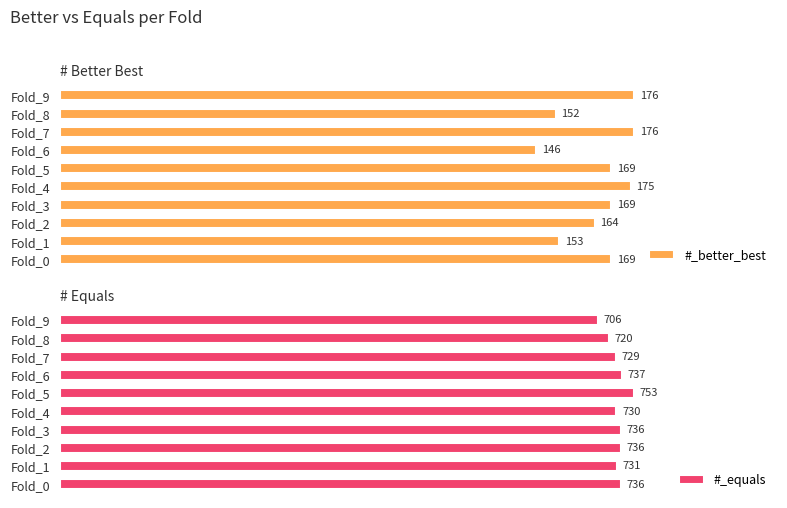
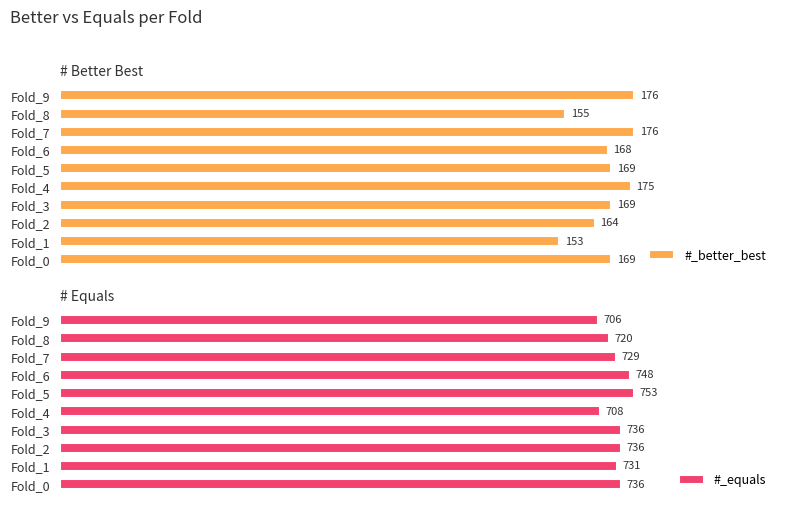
  {
    "# Better Best": {
      "Fold_9": 176,
-     "Fold_8": 152,
+     "Fold_8": 155,
      "Fold_7": 176,
-     "Fold_6": 146,
+     "Fold_6": 168,
      "Fold_5": 169,
      "Fold_4": 175,
      "Fold_3": 169,
      "Fold_2": 164,
      "Fold_1": 153,
      "Fold_0": 169
    },
    "# Equals": {
      "Fold_9": 706,
      "Fold_8": 720,
      "Fold_7": 729,
-     "Fold_6": 737,
+     "Fold_6": 748,
      "Fold_5": 753,
-     "Fold_4": 730,
+     "Fold_4": 708,
      "Fold_3": 736,
      "Fold_2": 736,
      "Fold_1": 731,
      "Fold_0": 736
    }
  }
